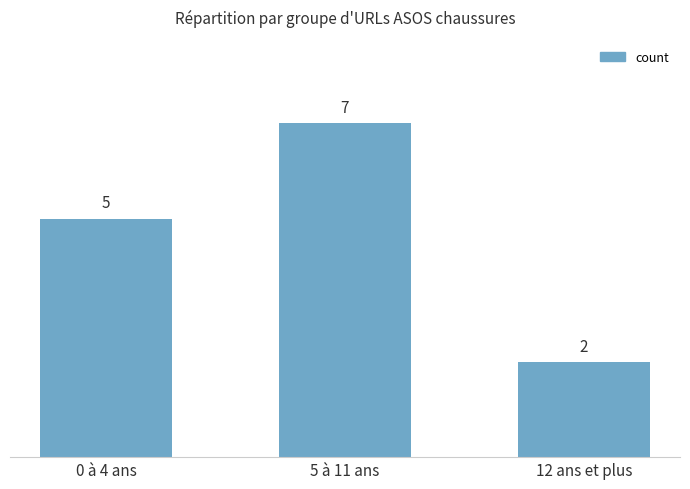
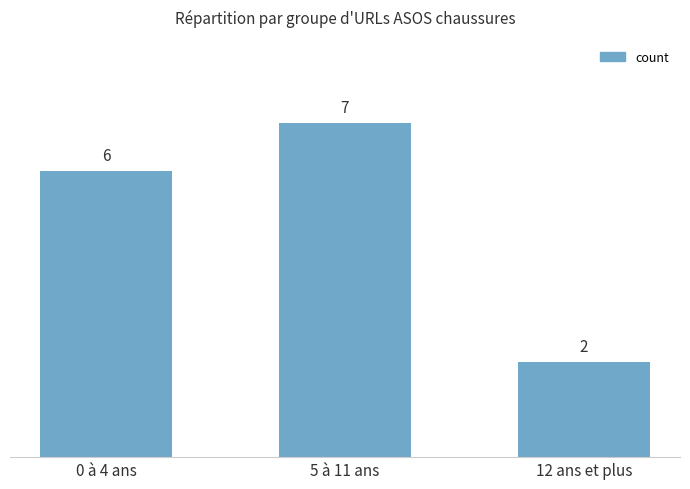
  {
-   "0 à 4 ans": 5,
+   "0 à 4 ans": 6,
    "5 à 11 ans": 7,
    "12 ans et plus": 2
  }
